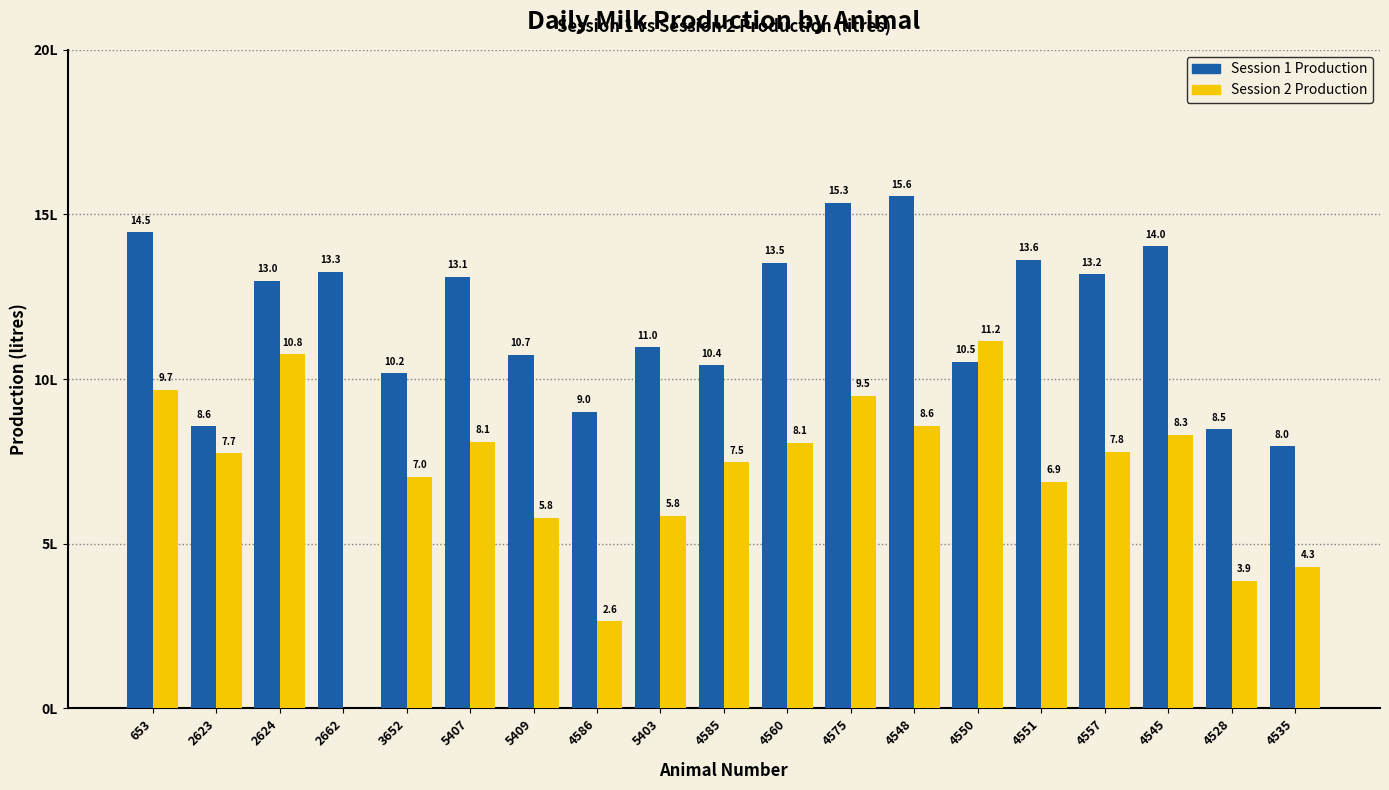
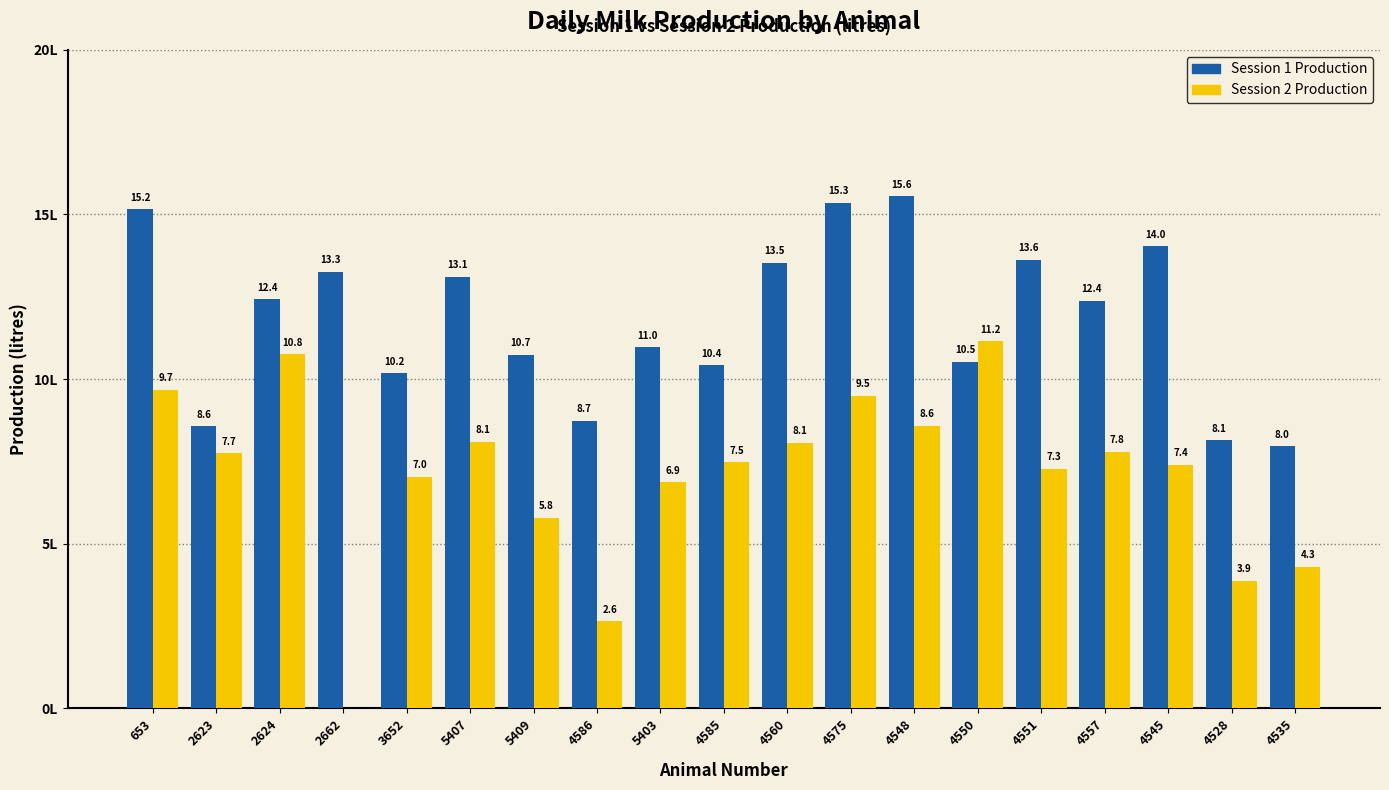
  {
    "Session 1 Production": {
-     "653": 14.5,
+     "653": 15.2,
      "2623": 8.6,
-     "2624": 13.0,
+     "2624": 12.4,
      "2662": 13.3,
      "3652": 10.2,
      "5407": 13.1,
      "5409": 10.7,
-     "4586": 9.0,
+     "4586": 8.7,
      "5403": 11.0,
      "4585": 10.4,
      "4560": 13.5,
      "4575": 15.3,
      "4548": 15.6,
      "4550": 10.5,
      "4551": 13.6,
-     "4557": 13.2,
+     "4557": 12.4,
      "4545": 14.0,
-     "4528": 8.5,
+     "4528": 8.1,
      "4535": 8.0
    },
    "Session 2 Production": {
      "653": 9.7,
      "2623": 7.7,
      "2624": 10.8,
      "3652": 7.0,
      "5407": 8.1,
      "5409": 5.8,
      "4586": 2.6,
-     "5403": 5.8,
+     "5403": 6.9,
      "4585": 7.5,
      "4560": 8.1,
      "4575": 9.5,
      "4548": 8.6,
      "4550": 11.2,
-     "4551": 6.9,
+     "4551": 7.3,
      "4557": 7.8,
-     "4545": 8.3,
+     "4545": 7.4,
      "4528": 3.9,
      "4535": 4.3
    }
  }
